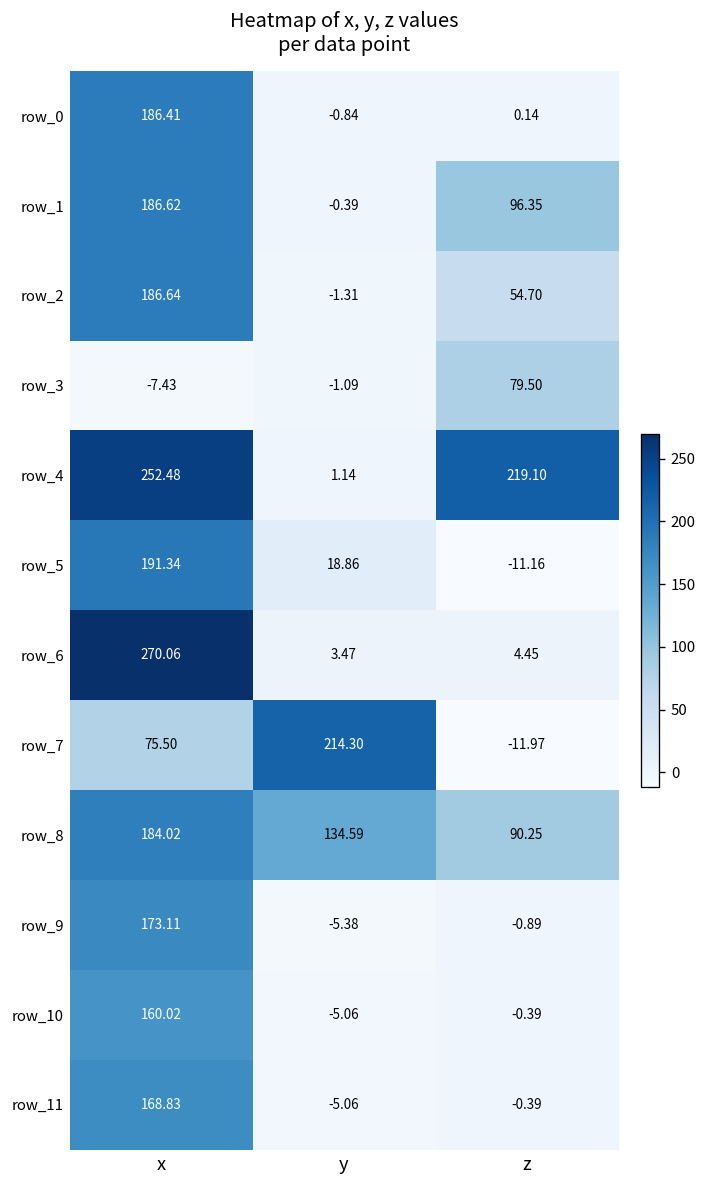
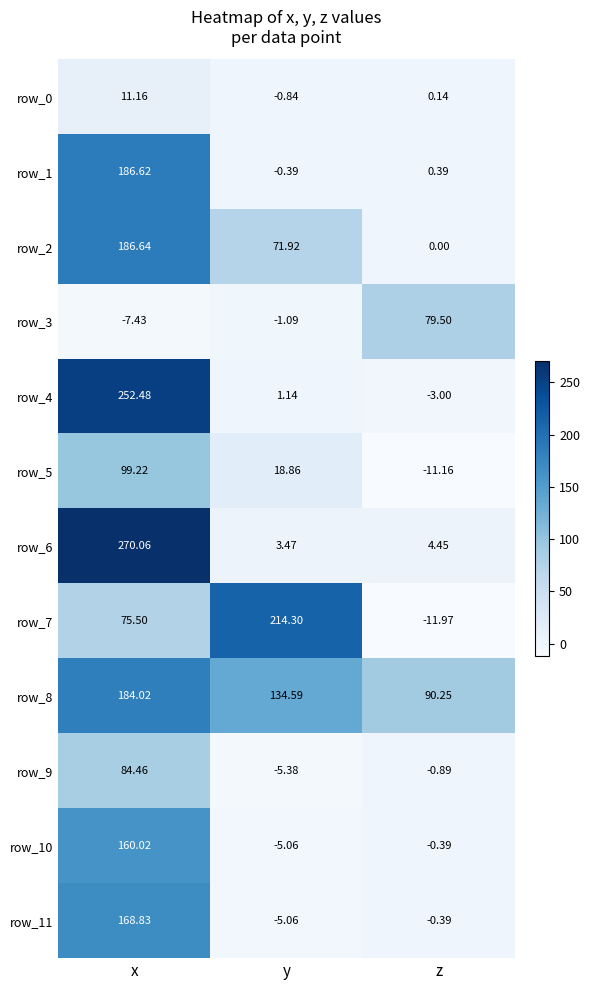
  {
    "row_0": {
-     "x": 186.41,
+     "x": 11.16,
      "y": -0.84,
      "z": 0.14
    },
    "row_1": {
      "x": 186.62,
      "y": -0.39,
-     "z": 96.35
+     "z": 0.39
    },
    "row_2": {
      "x": 186.64,
-     "y": -1.31,
-     "z": 54.70
+     "y": 71.92,
+     "z": 0.00
    },
    "row_3": {
      "x": -7.43,
      "y": -1.09,
      "z": 79.50
    },
    "row_4": {
      "x": 252.48,
      "y": 1.14,
-     "z": 219.10
+     "z": -3.00
    },
    "row_5": {
-     "x": 191.34,
+     "x": 99.22,
      "y": 18.86,
      "z": -11.16
    },
    "row_6": {
      "x": 270.06,
      "y": 3.47,
      "z": 4.45
    },
    "row_7": {
      "x": 75.50,
      "y": 214.30,
      "z": -11.97
    },
    "row_8": {
      "x": 184.02,
      "y": 134.59,
      "z": 90.25
    },
    "row_9": {
-     "x": 173.11,
+     "x": 84.46,
      "y": -5.38,
      "z": -0.89
    },
    "row_10": {
      "x": 160.02,
      "y": -5.06,
      "z": -0.39
    },
    "row_11": {
      "x": 168.83,
      "y": -5.06,
      "z": -0.39
    }
  }
